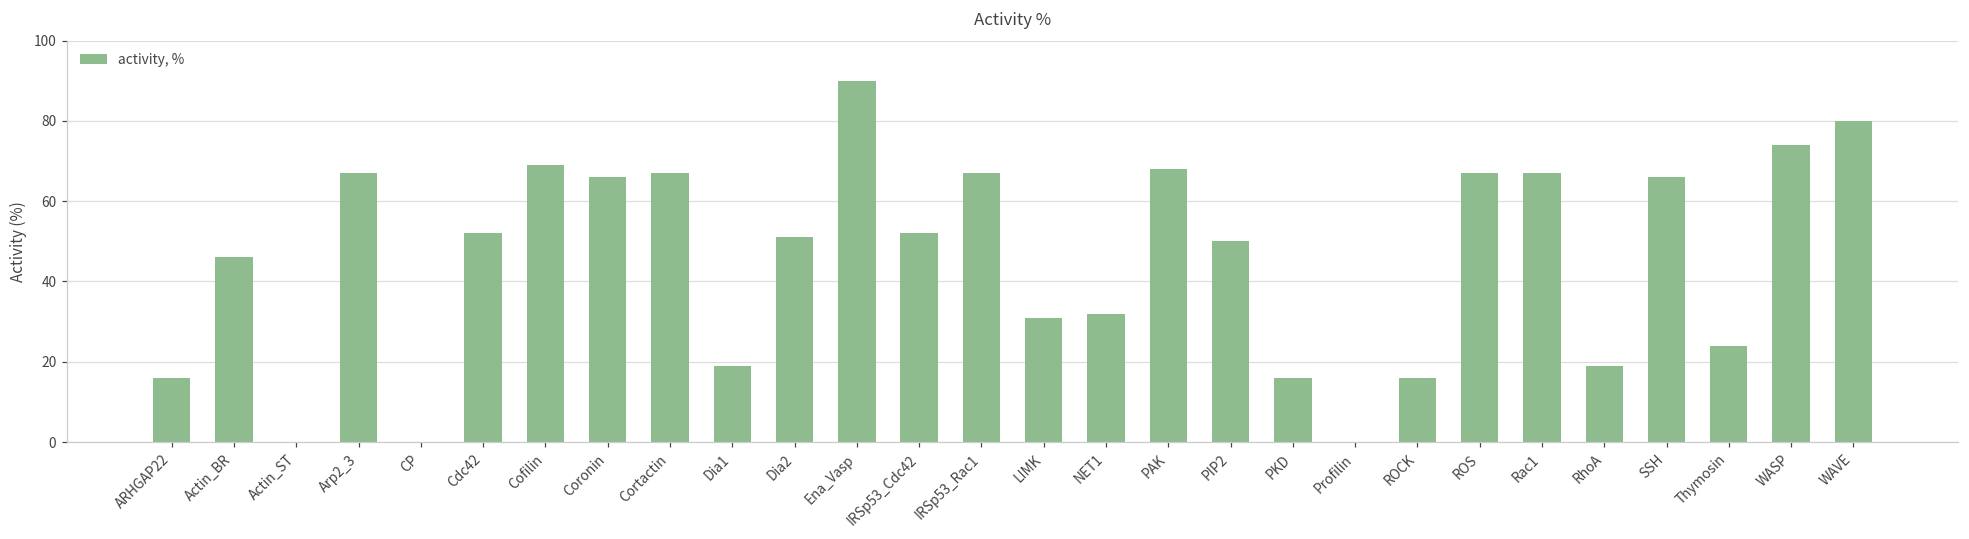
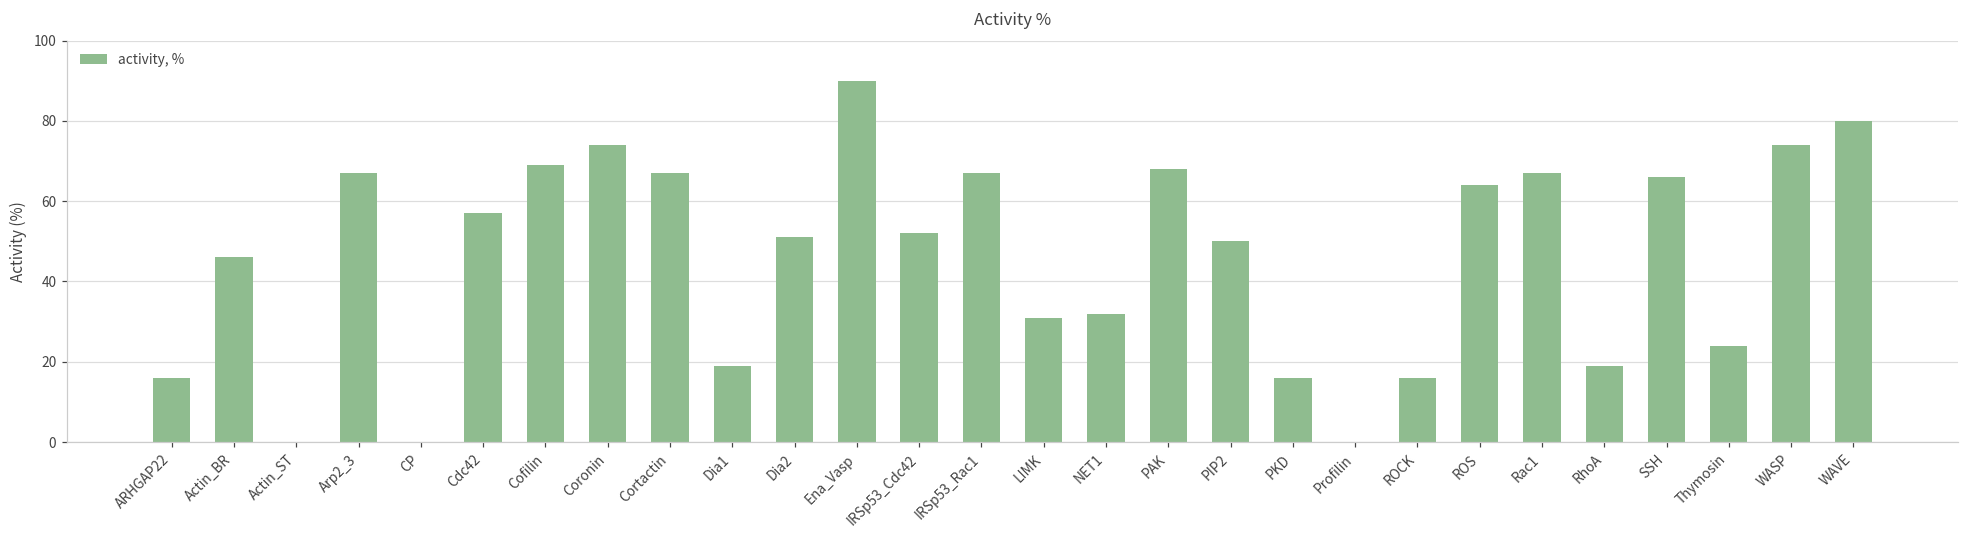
  {
    "ARHGAP22": 16,
    "Actin_BR": 46,
    "Actin_ST": 0,
    "Arp2_3": 67,
    "CP": 0,
-   "Cdc42": 52,
+   "Cdc42": 57,
    "Cofilin": 69,
-   "Coronin": 66,
+   "Coronin": 74,
    "Cortactin": 67,
    "Dia1": 19,
    "Dia2": 51,
    "Ena_Vasp": 90,
    "IRSp53_Cdc42": 52,
    "IRSp53_Rac1": 67,
    "LIMK": 31,
    "NET1": 32,
    "PAK": 68,
    "PIP2": 50,
    "PKD": 16,
    "Profilin": 0,
    "ROCK": 16,
-   "ROS": 67,
+   "ROS": 64,
    "Rac1": 67,
    "RhoA": 19,
    "SSH": 66,
    "Thymosin": 24,
    "WASP": 74,
    "WAVE": 80
  }
